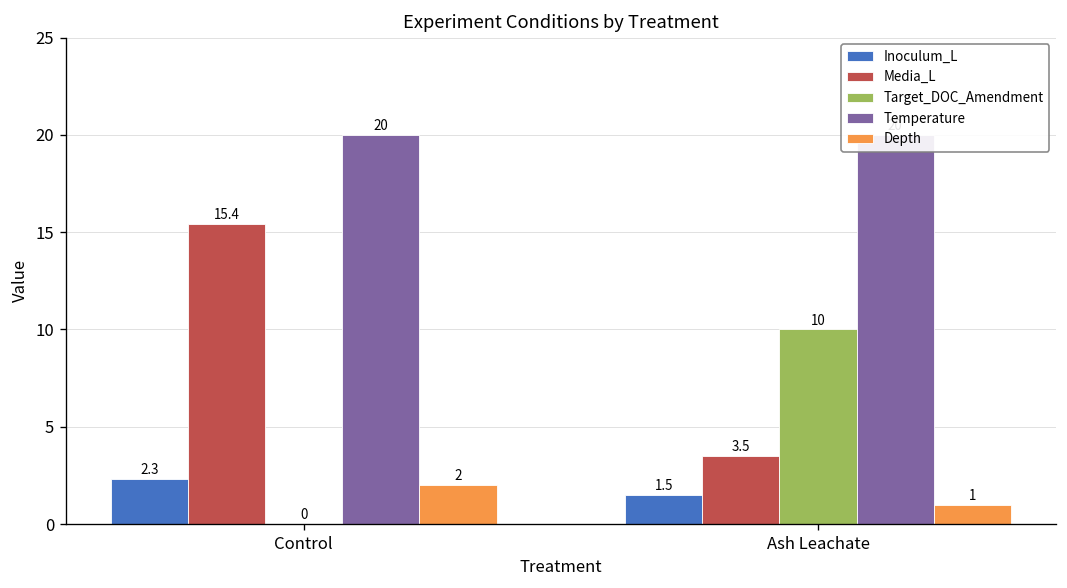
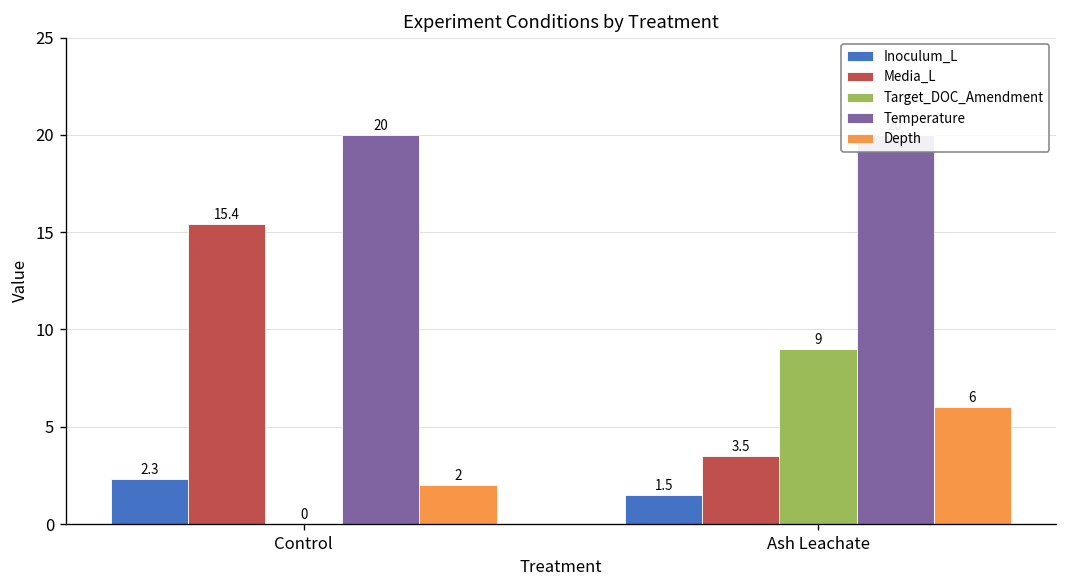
  {
    "Inoculum_L": {
      "Control": 2.3,
      "Ash Leachate": 1.5
    },
    "Media_L": {
      "Control": 15.4,
      "Ash Leachate": 3.5
    },
    "Target_DOC_Amendment": {
      "Control": 0,
-     "Ash Leachate": 10
+     "Ash Leachate": 9
    },
    "Temperature": {
      "Control": 20
    },
    "Depth": {
      "Control": 2,
-     "Ash Leachate": 1
+     "Ash Leachate": 6
    }
  }
